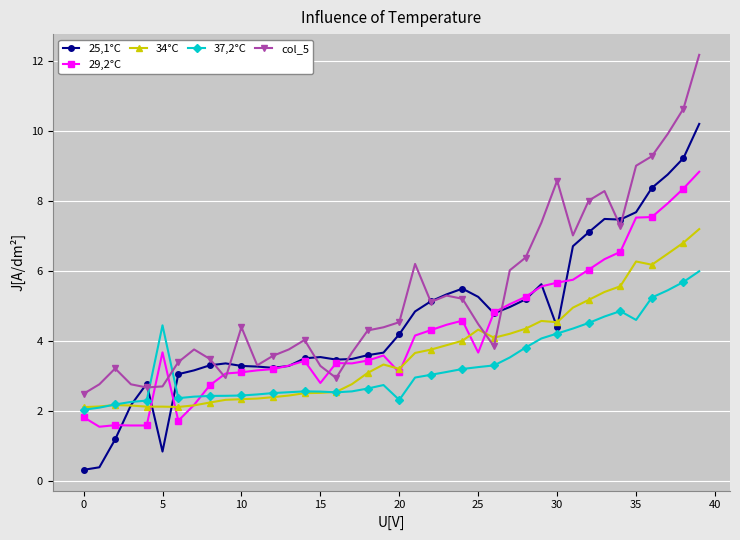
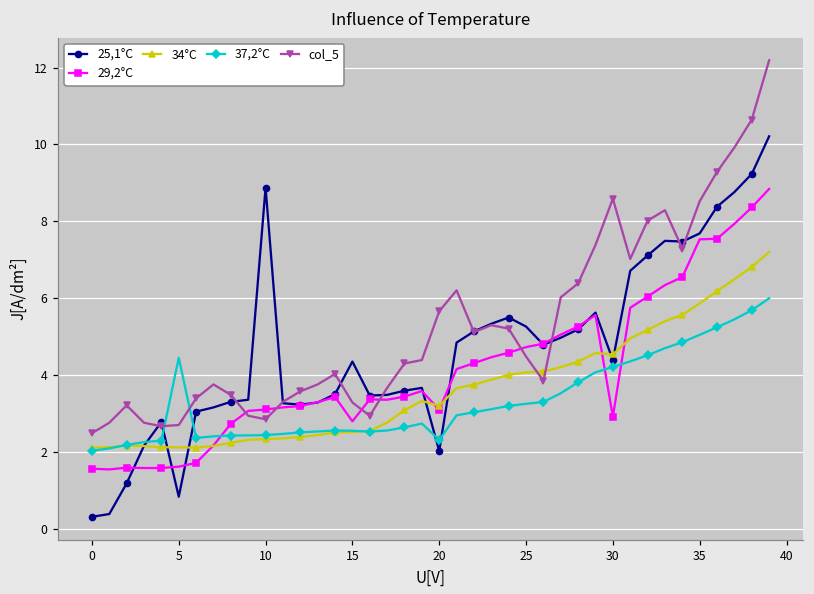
  {
    "25,1°C": {
      "0": 0.3,
      "5": 0.8,
-     "10": 3.3,
-     "15": 3.5,
-     "20": 4.2,
+     "10": 8.9,
+     "15": 4.3,
+     "20": 2.0,
      "25": 5.3,
      "30": 4.4,
      "35": 7.7
    },
    "29,2°C": {
-     "0": 1.8,
-     "5": 3.7,
+     "0": 1.6,
+     "5": 1.6,
      "10": 3.1,
      "15": 2.8,
      "20": 3.1,
-     "25": 3.7,
-     "30": 5.7,
+     "25": 4.7,
+     "30": 2.9,
      "35": 7.5
    },
    "34°C": {
      "0": 2.1,
      "5": 2.1,
      "10": 2.3,
      "20": 3.2,
-     "25": 4.3,
+     "25": 4.1,
      "30": 4.5,
-     "35": 6.3
+     "35": 5.9
    },
    "37,2°C": {
      "0": 2.0,
      "5": 4.4,
      "10": 2.4,
      "20": 2.3,
      "25": 3.3,
      "30": 4.2,
-     "35": 4.6
+     "35": 5.0
    },
    "col_5": {
      "0": 2.5,
      "5": 2.7,
-     "10": 4.4,
+     "10": 2.8,
      "15": 3.3,
-     "20": 4.5,
+     "20": 5.7,
      "25": 4.5,
      "30": 8.6,
-     "35": 9.0
+     "35": 8.5
    }
  }
